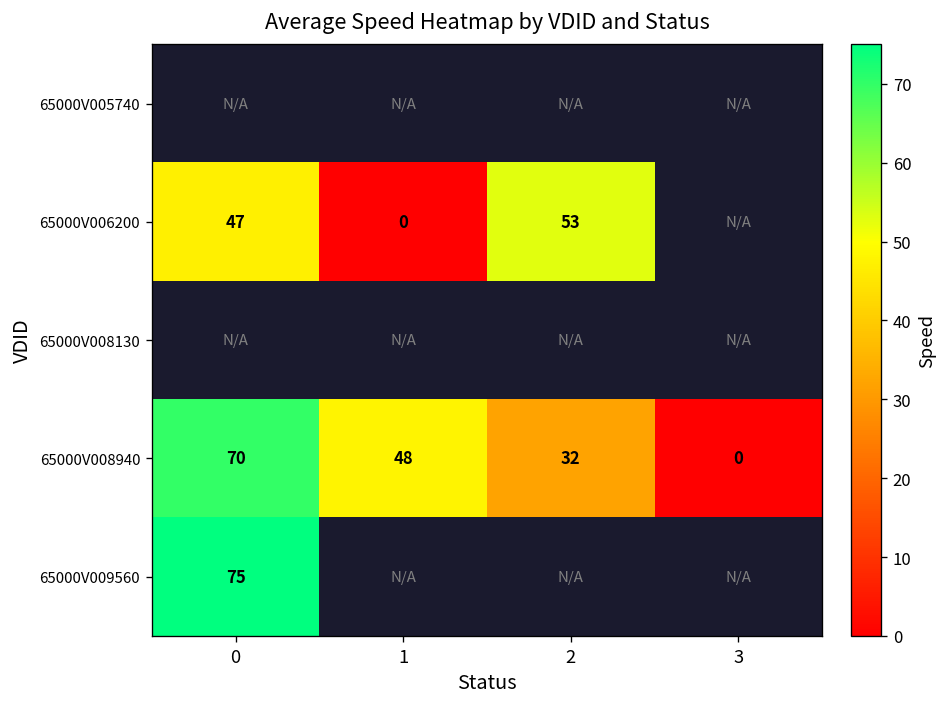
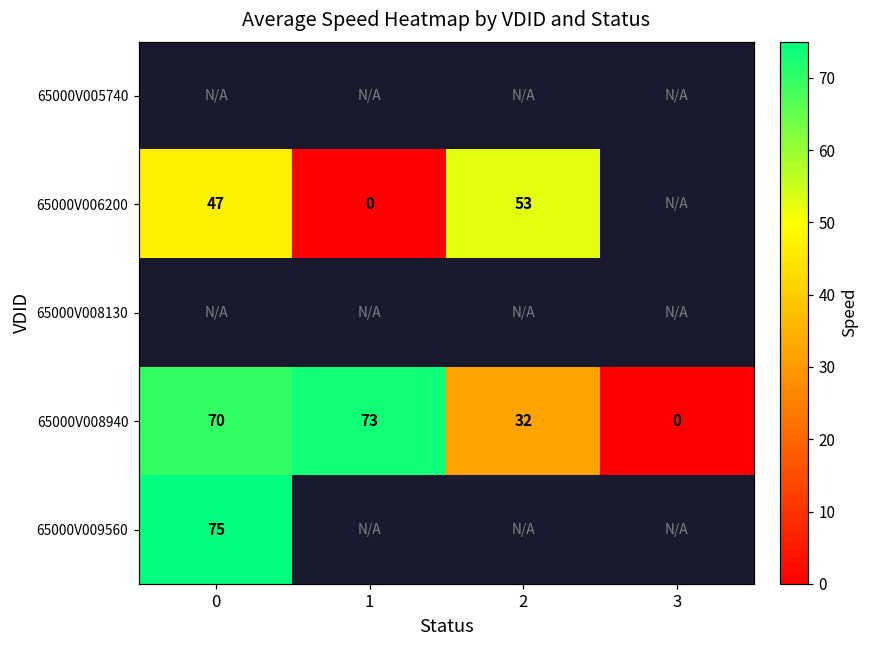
  {
    "65000V006200": {
      "0": 47,
      "1": 0,
      "2": 53
    },
    "65000V008940": {
      "0": 70,
-     "1": 48,
+     "1": 73,
      "2": 32,
      "3": 0
    },
    "65000V009560": {
      "0": 75
    }
  }
